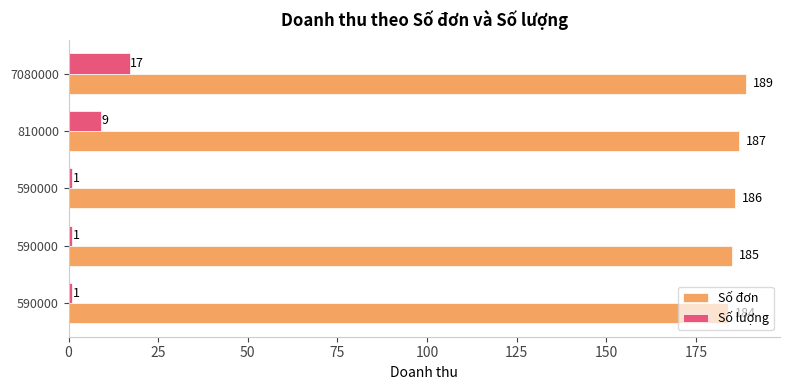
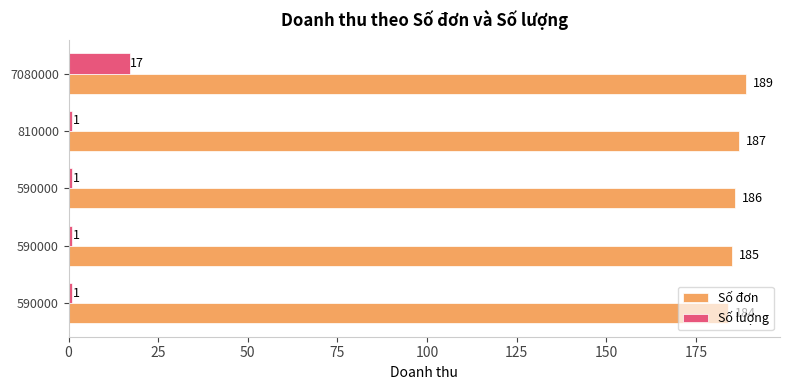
  {
    "Số đơn": {
      "7080000": 189,
      "810000": 187
    },
    "Số lượng": {
      "7080000": 17,
-     "810000": 9
+     "810000": 1
    }
  }
